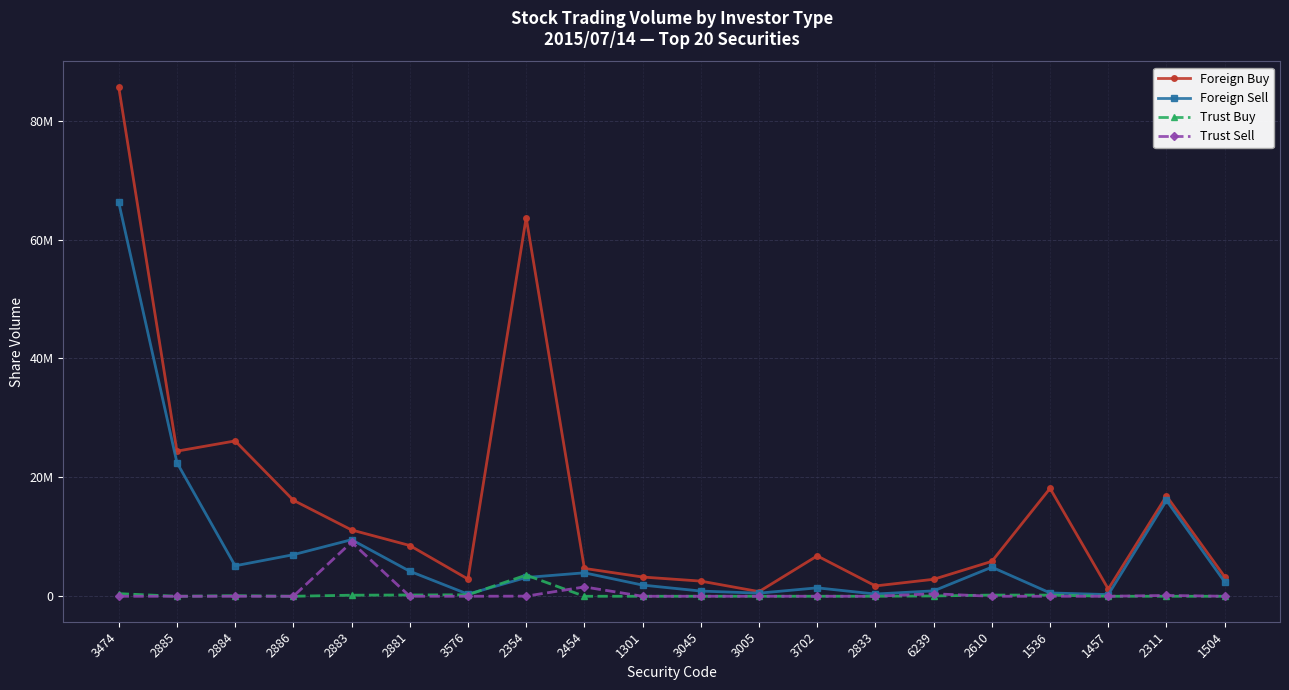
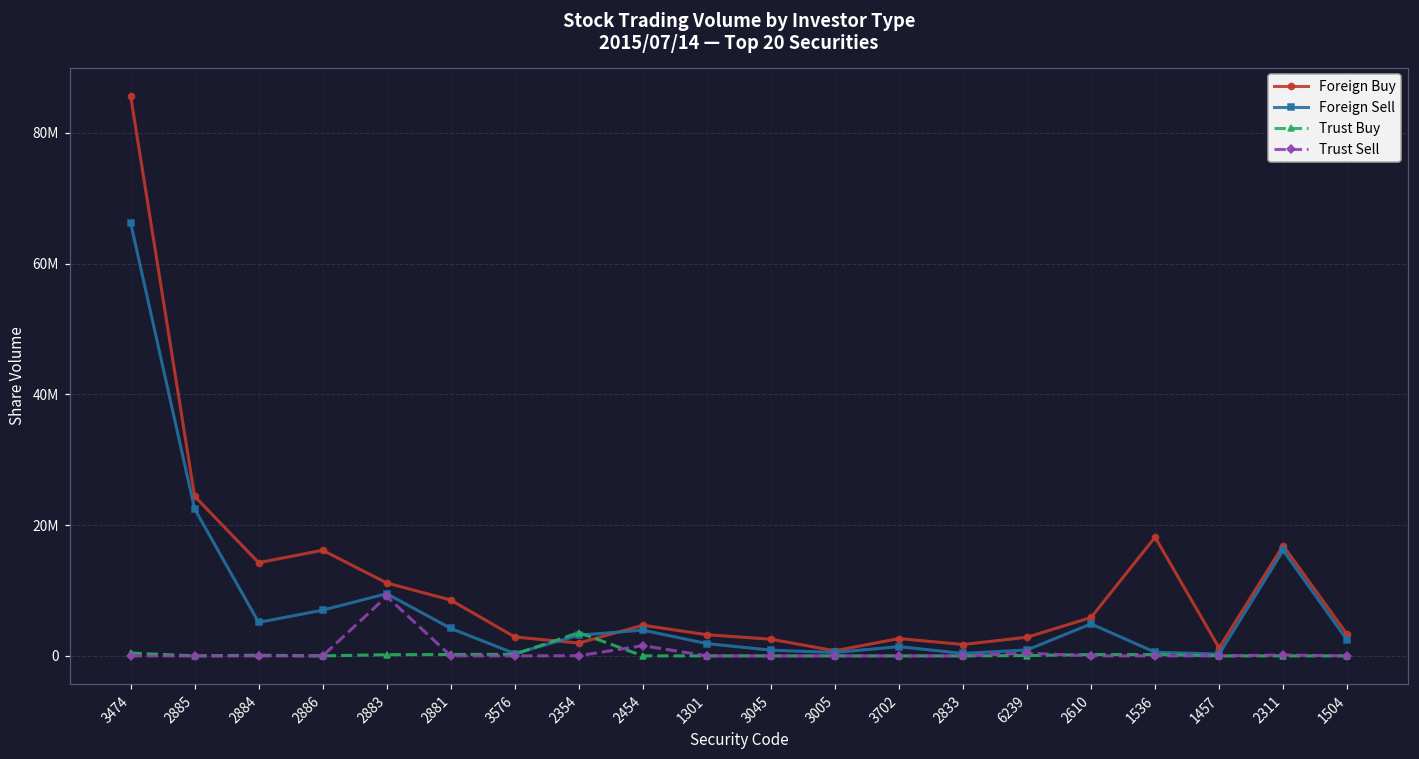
  {
    "Foreign Buy": {
      "3474": 86000000,
      "2885": 24000000,
-     "2884": 26000000,
+     "2884": 14000000,
      "2886": 16000000,
      "2883": 11000000,
      "2881": 9000000,
      "3576": 3000000,
-     "2354": 64000000,
+     "2354": 2000000,
      "2454": 5000000,
      "1301": 3000000,
      "3045": 3000000,
-     "3702": 7000000,
+     "3702": 3000000,
      "2833": 2000000,
      "6239": 3000000,
      "2610": 6000000,
      "1536": 18000000,
      "1457": 1000000,
      "2311": 17000000,
      "1504": 3000000
    },
    "Foreign Sell": {
      "3474": 66000000,
      "2885": 22000000,
      "2884": 5000000,
      "2886": 7000000,
      "2881": 4000000,
      "2454": 4000000,
      "1301": 2000000,
      "3045": 1000000,
      "3702": 1000000,
      "6239": 1000000,
      "2610": 5000000,
      "2311": 16000000,
      "1504": 2000000
    },
    "Trust Buy": {
      "3474": 0,
      "2883": 0,
      "2454": 0
    },
    "Trust Sell": {
      "3474": 0,
      "2354": 0,
      "2454": 2000000
    }
  }
